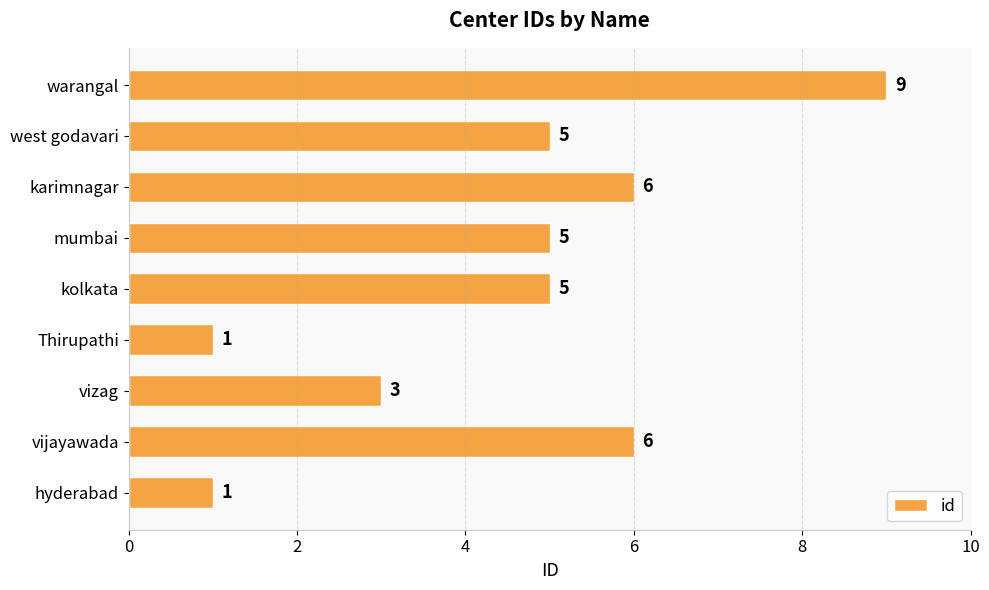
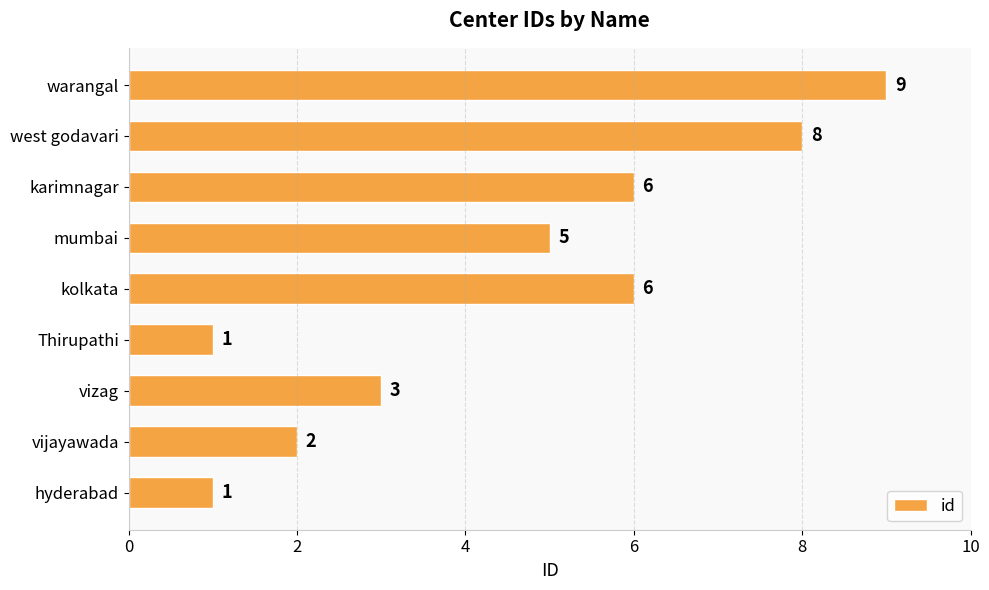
  {
    "warangal": 9,
-   "west godavari": 5,
+   "west godavari": 8,
    "karimnagar": 6,
    "mumbai": 5,
-   "kolkata": 5,
+   "kolkata": 6,
    "Thirupathi": 1,
    "vizag": 3,
-   "vijayawada": 6,
+   "vijayawada": 2,
    "hyderabad": 1
  }
